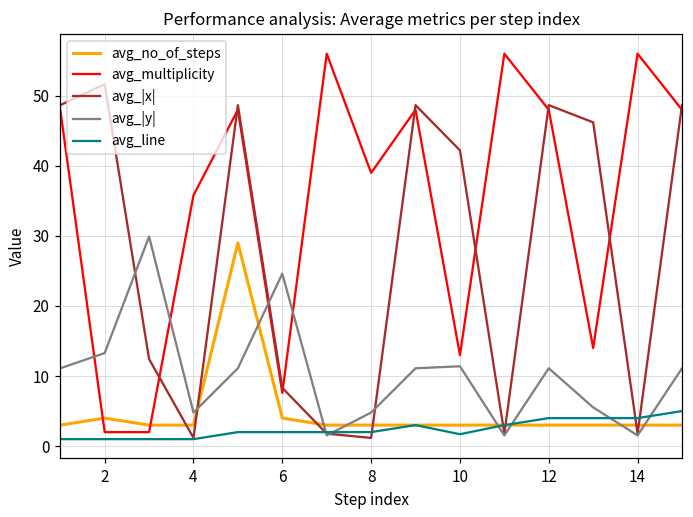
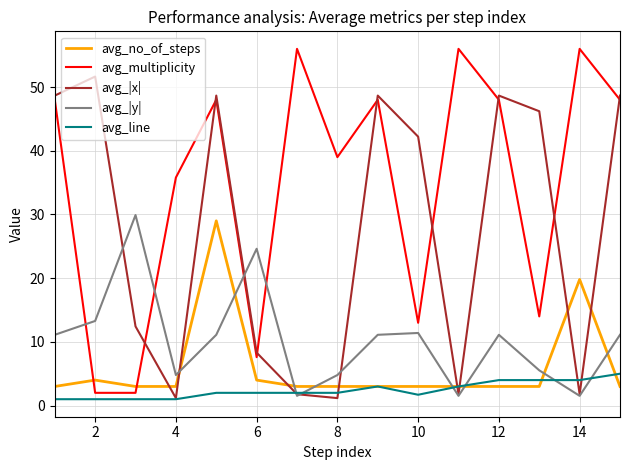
  {
    "avg_no_of_steps": {
      "2": 4,
      "4": 3,
      "6": 4,
      "8": 3,
      "10": 3,
      "12": 3,
-     "14": 3
+     "14": 20
    },
    "avg_multiplicity": {
      "2": 2,
      "4": 36,
      "6": 8,
      "8": 39,
      "10": 13,
      "12": 48,
      "14": 56
    },
    "avg_|x|": {
      "6": 8,
      "8": 1,
      "10": 42,
      "12": 49
    },
    "avg_|y|": {
      "2": 13,
      "4": 5,
      "6": 25,
      "8": 5,
      "10": 11,
      "12": 11
    },
    "avg_line": {
      "2": 1,
      "6": 2,
      "8": 2,
      "10": 2,
      "12": 4,
      "14": 4
    }
  }
